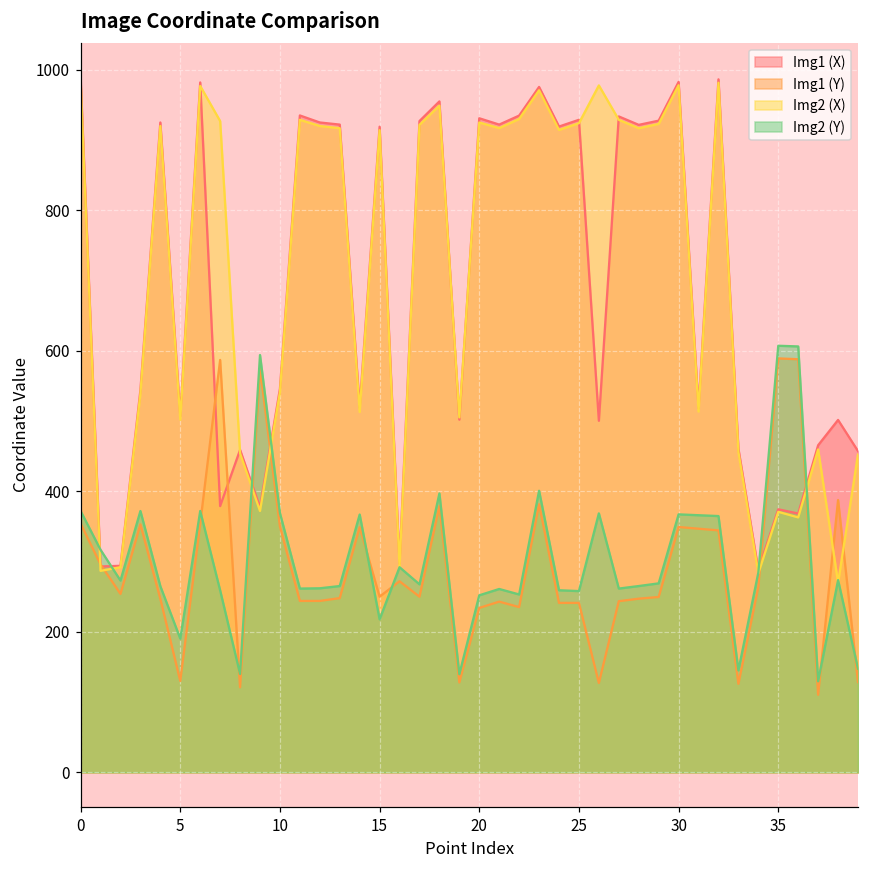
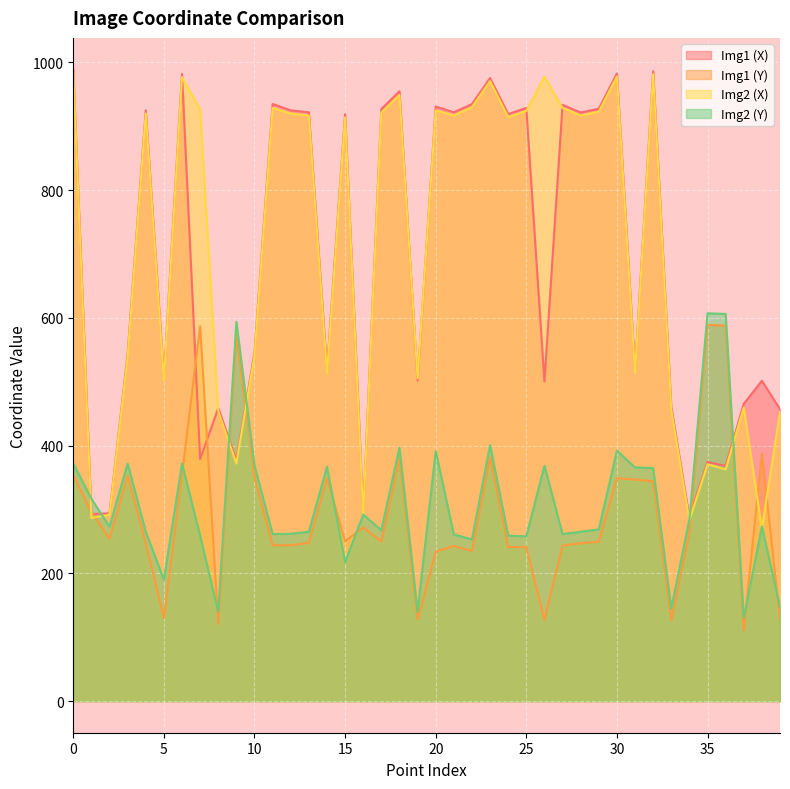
  {
    "Img2 (Y)": {
      "0": 370,
      "5": 190,
      "10": 370,
      "15": 220,
-     "20": 250,
+     "20": 390,
      "25": 260,
-     "30": 370,
+     "30": 390,
      "35": 610
    }
  }
